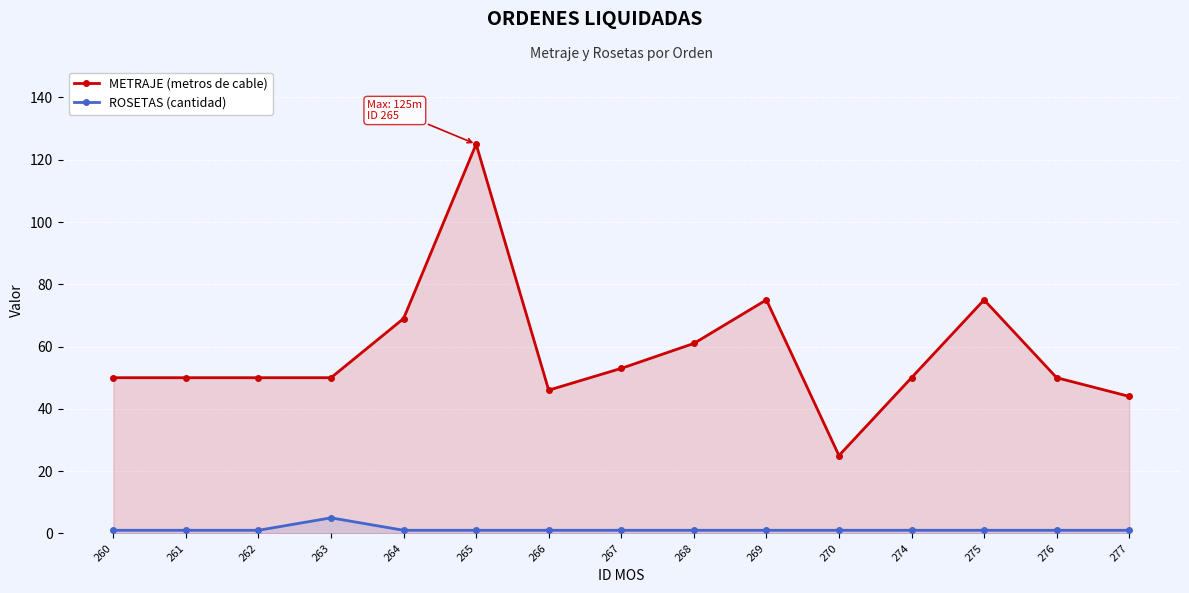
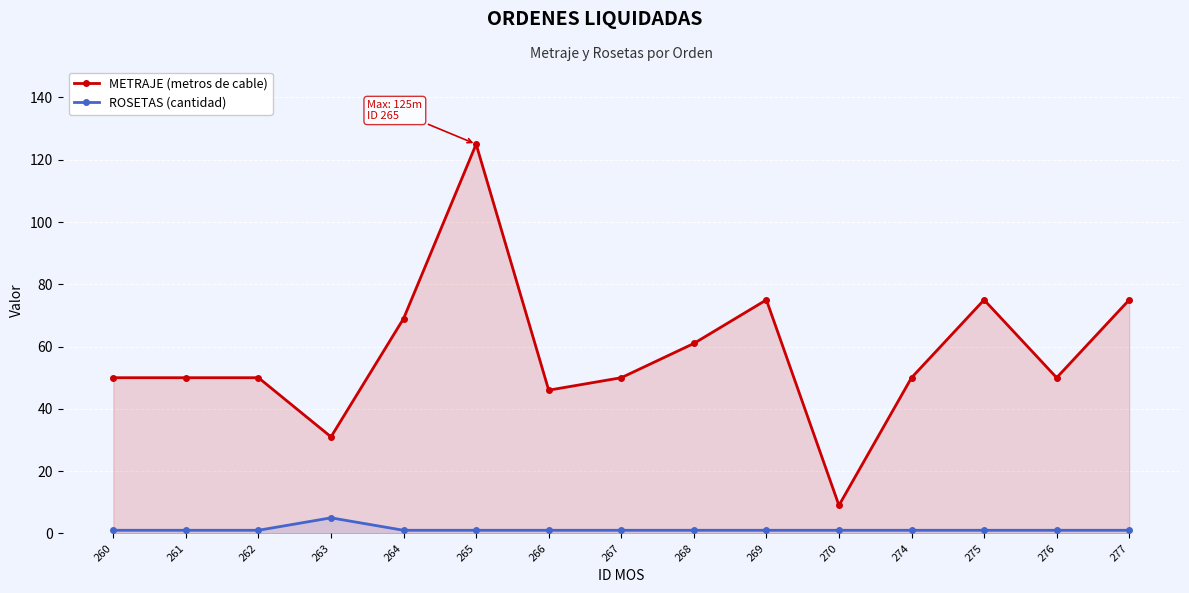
  {
    "METRAJE (metros de cable)": {
      "260": 50,
      "261": 50,
      "262": 50,
-     "263": 50,
+     "263": 31,
      "264": 69,
      "266": 46,
-     "267": 53,
+     "267": 50,
      "268": 61,
      "269": 75,
-     "270": 25,
+     "270": 9,
      "274": 50,
      "275": 75,
      "276": 50,
-     "277": 44
+     "277": 75
    },
    "ROSETAS (cantidad)": {
      "260": 1,
      "261": 1,
      "262": 1,
      "263": 5,
      "264": 1,
      "265": 1,
      "266": 1,
      "267": 1,
      "268": 1,
      "269": 1,
      "270": 1,
      "274": 1,
      "275": 1,
      "276": 1,
      "277": 1
    }
  }
